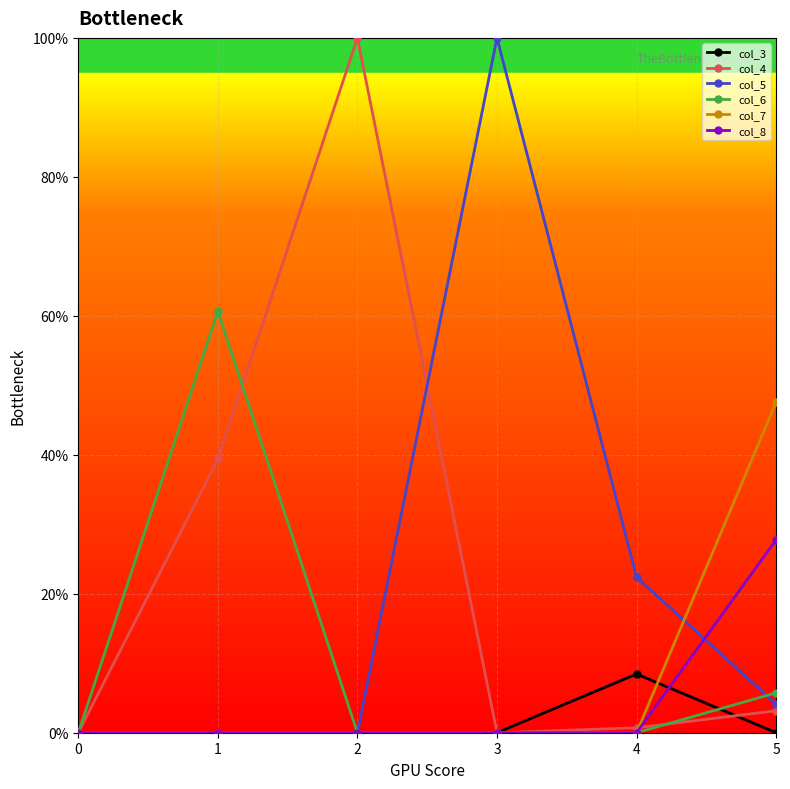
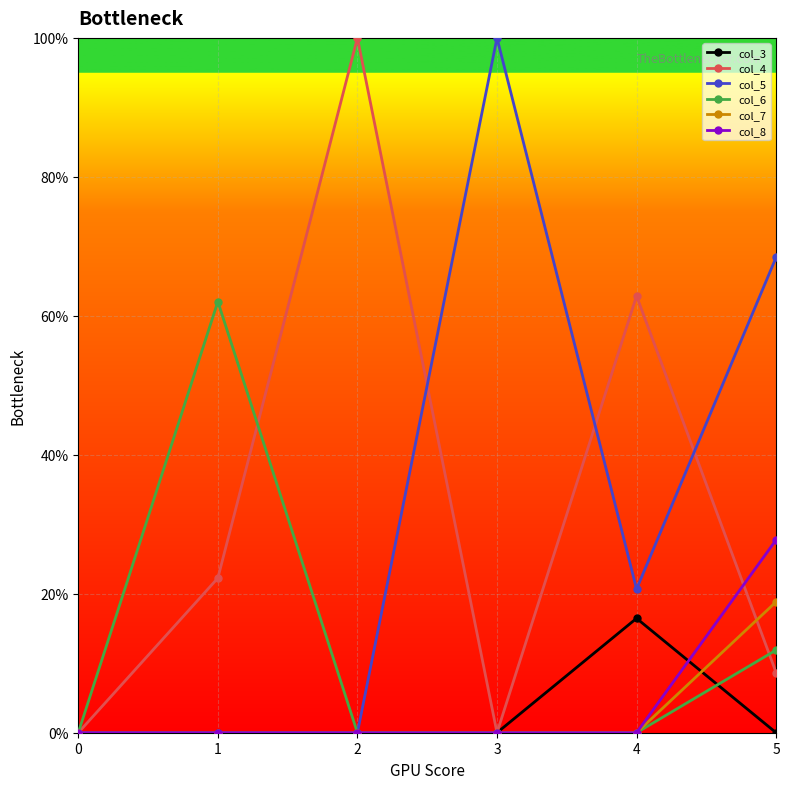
  {
    "col_3": {
-     "4": "8%",
+     "4": "16%",
      "5": "0%"
    },
    "col_4": {
-     "1": "39%",
+     "1": "22%",
      "2": "100%",
-     "4": "1%",
-     "5": "3%"
+     "4": "63%",
+     "5": "9%"
    },
    "col_5": {
      "3": "100%",
-     "4": "22%",
-     "5": "4%"
+     "4": "21%",
+     "5": "68%"
    },
    "col_6": {
-     "1": "61%",
-     "5": "6%"
+     "1": "62%",
+     "5": "12%"
    },
    "col_7": {
-     "5": "48%"
+     "5": "19%"
    },
    "col_8": {
      "5": "28%"
    }
  }
